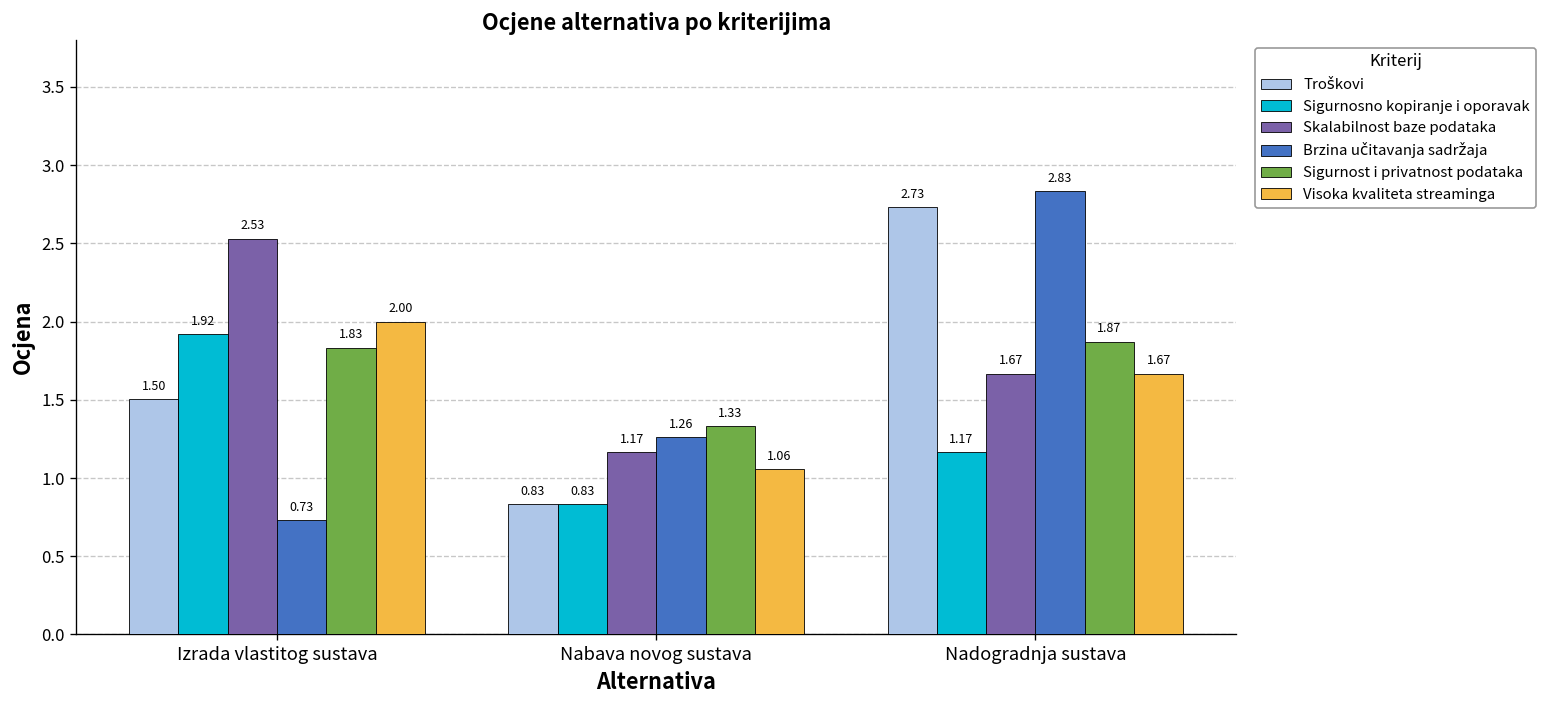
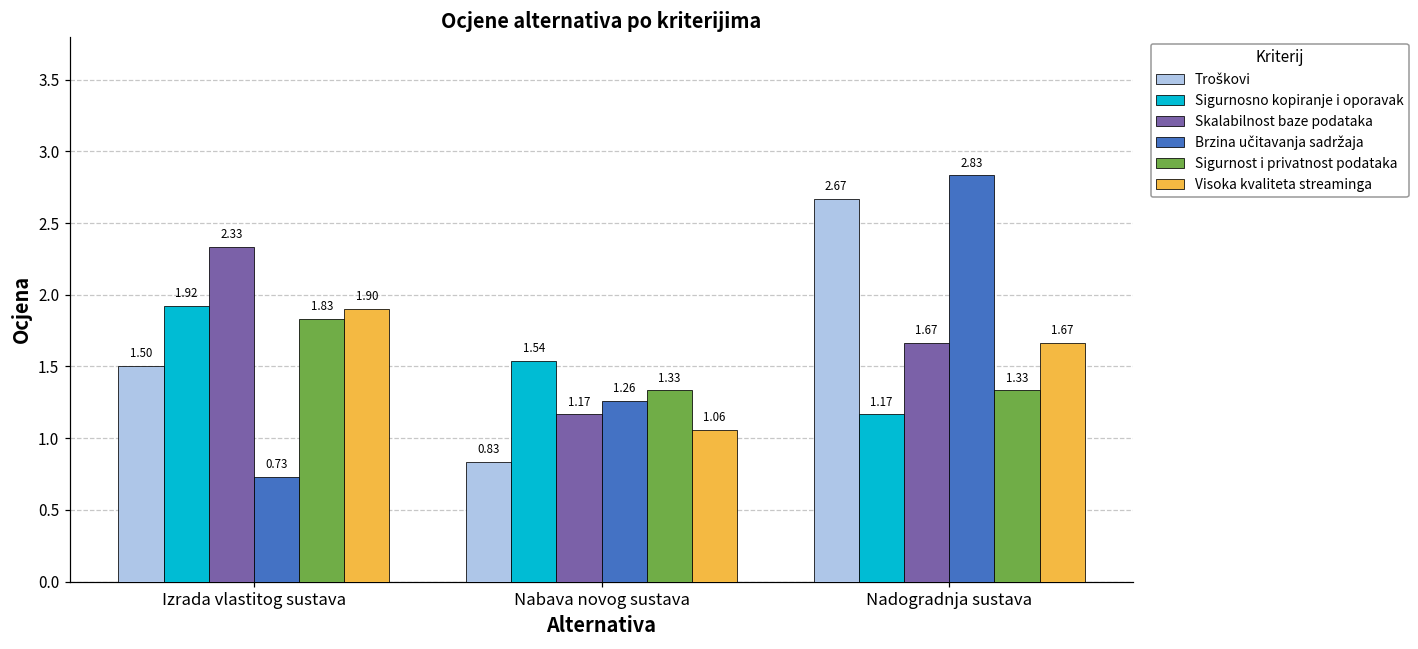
  {
    "Troškovi": {
      "Izrada vlastitog sustava": 1.50,
      "Nabava novog sustava": 0.83,
-     "Nadogradnja sustava": 2.73
+     "Nadogradnja sustava": 2.67
    },
    "Sigurnosno kopiranje i oporavak": {
      "Izrada vlastitog sustava": 1.92,
-     "Nabava novog sustava": 0.83,
+     "Nabava novog sustava": 1.54,
      "Nadogradnja sustava": 1.17
    },
    "Skalabilnost baze podataka": {
-     "Izrada vlastitog sustava": 2.53,
+     "Izrada vlastitog sustava": 2.33,
      "Nabava novog sustava": 1.17,
      "Nadogradnja sustava": 1.67
    },
    "Brzina učitavanja sadržaja": {
      "Izrada vlastitog sustava": 0.73,
      "Nabava novog sustava": 1.26,
      "Nadogradnja sustava": 2.83
    },
    "Sigurnost i privatnost podataka": {
      "Izrada vlastitog sustava": 1.83,
      "Nabava novog sustava": 1.33,
-     "Nadogradnja sustava": 1.87
+     "Nadogradnja sustava": 1.33
    },
    "Visoka kvaliteta streaminga": {
-     "Izrada vlastitog sustava": 2.00,
+     "Izrada vlastitog sustava": 1.90,
      "Nabava novog sustava": 1.06,
      "Nadogradnja sustava": 1.67
    }
  }
